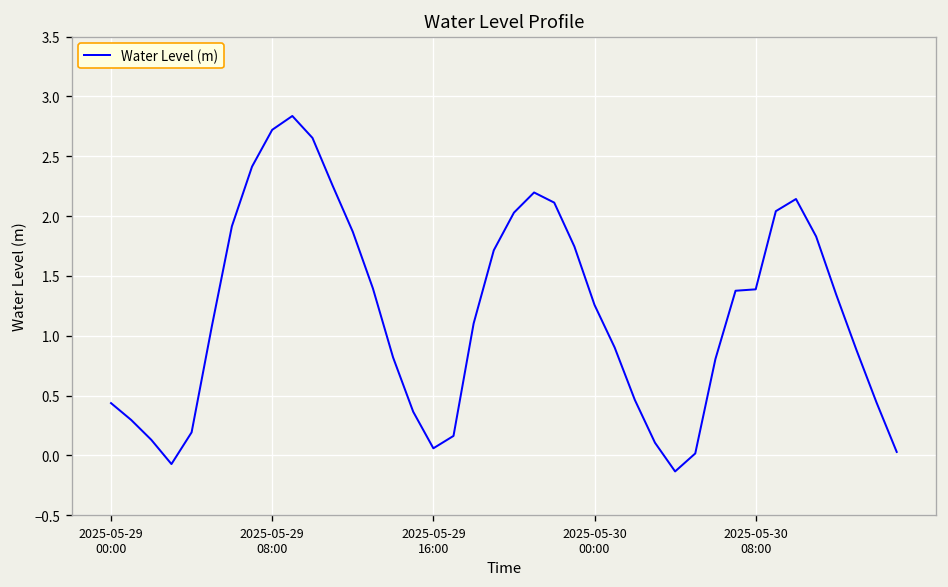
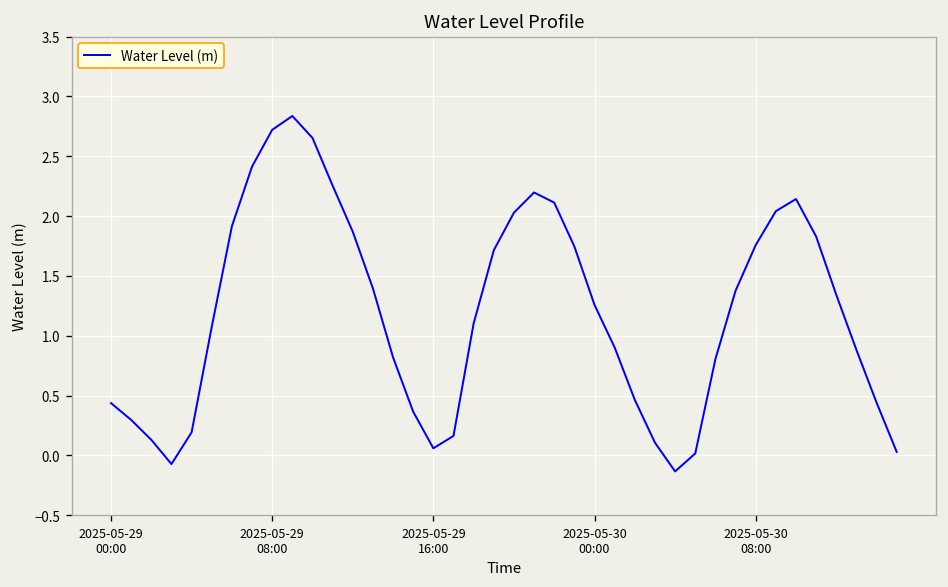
  {
    "2025-05-29 00:00": 0.4,
    "2025-05-29 08:00": 2.7,
    "2025-05-29 16:00": 0.1,
    "2025-05-30 00:00": 1.3,
-   "2025-05-30 08:00": 1.4
+   "2025-05-30 08:00": 1.8
  }
